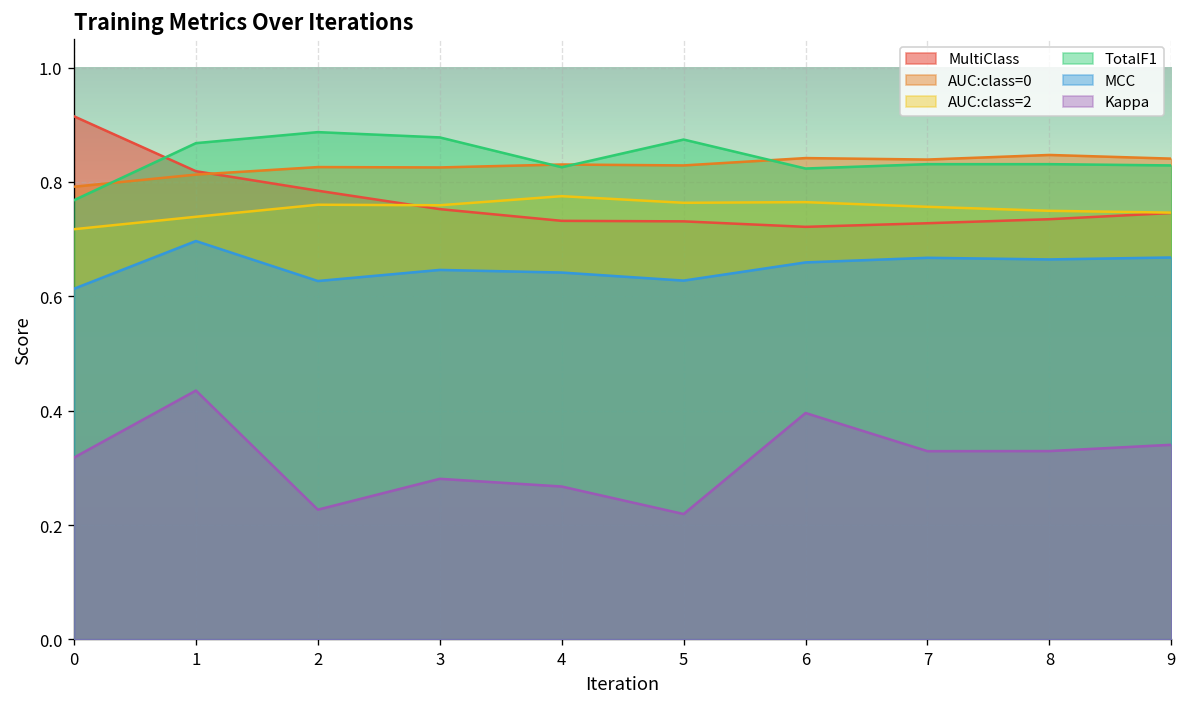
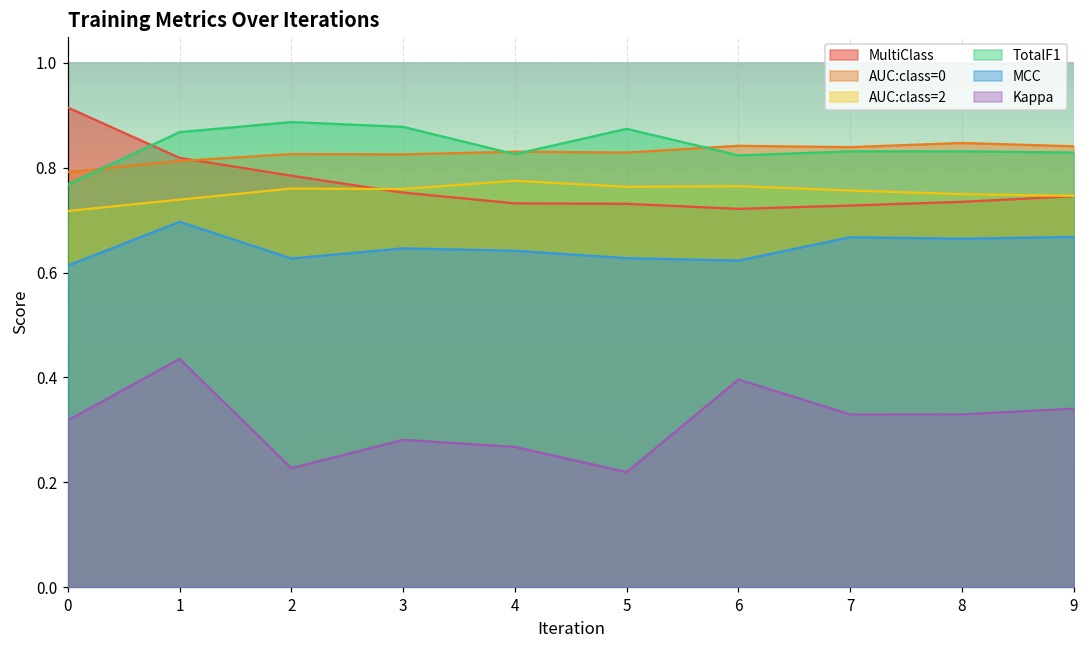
  {
    "TotalF1": {
      "0": 0.77,
      "1": 0.87,
      "2": 0.89,
      "3": 0.88,
      "5": 0.87,
      "6": 0.82,
      "7": 0.83,
      "8": 0.83,
      "9": 0.83
    },
    "MCC": {
      "0": 0.61,
      "1": 0.70,
      "2": 0.63,
      "3": 0.65,
      "4": 0.64,
      "5": 0.63,
-     "6": 0.66,
+     "6": 0.62,
      "7": 0.67,
      "8": 0.66,
      "9": 0.67
    },
    "Kappa": {
      "0": 0.32,
      "1": 0.44,
      "2": 0.23,
      "3": 0.28,
      "4": 0.27,
      "5": 0.22,
      "6": 0.40,
      "7": 0.33,
      "8": 0.33,
      "9": 0.34
    }
  }
